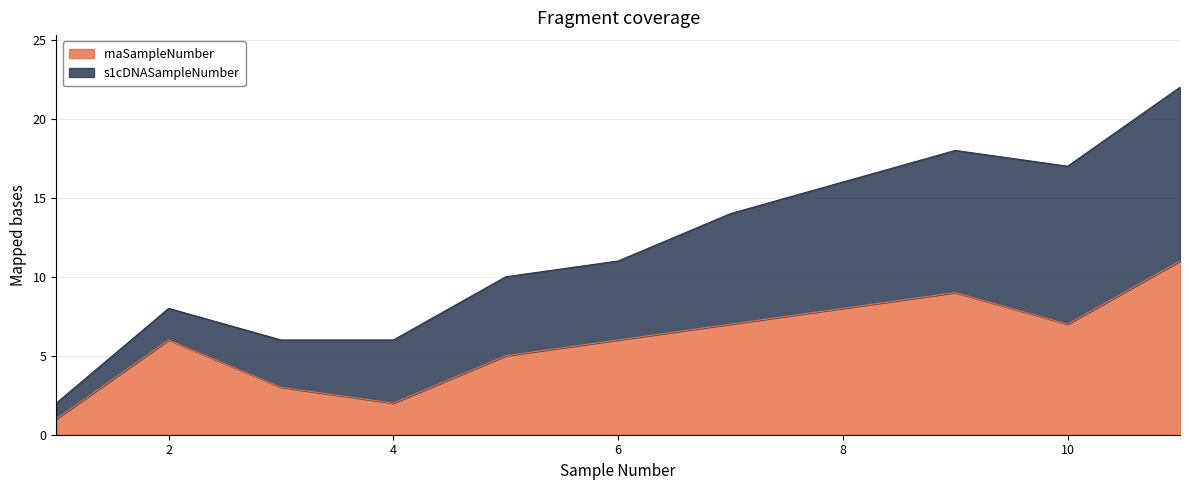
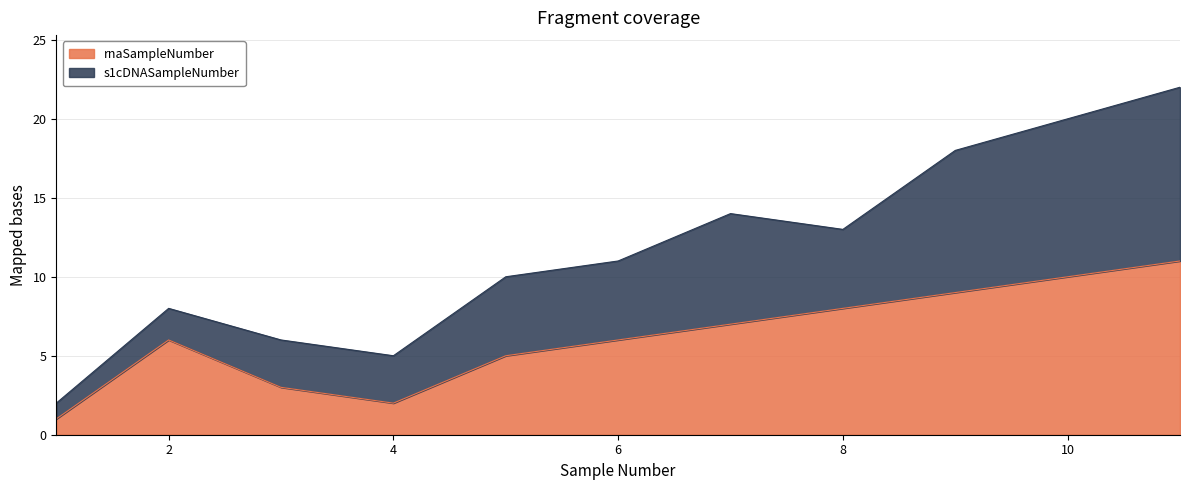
  {
    "rnaSampleNumber": {
      "2": 6,
      "4": 2,
      "6": 6,
      "8": 8,
-     "10": 7
+     "10": 10
    },
    "s1cDNASampleNumber": {
      "2": 2,
-     "4": 4,
+     "4": 3,
      "6": 5,
-     "8": 8,
+     "8": 5,
      "10": 10
    }
  }
